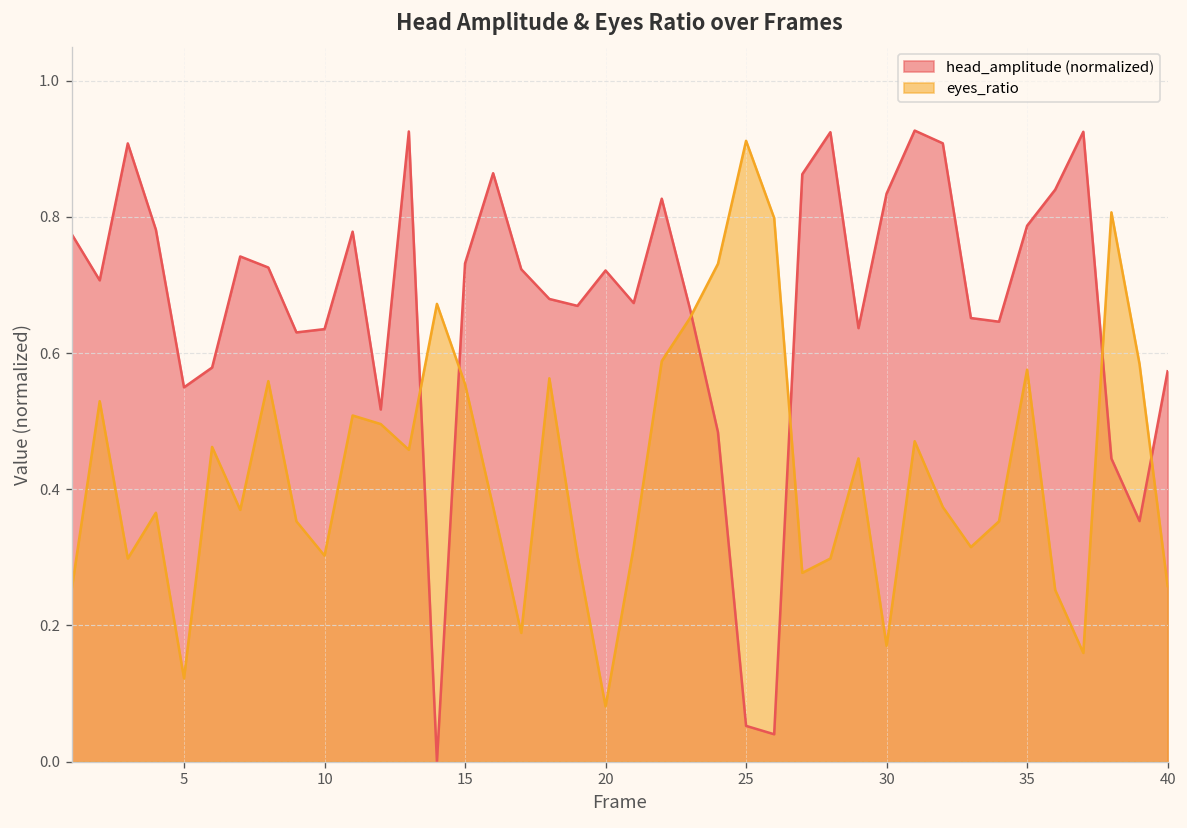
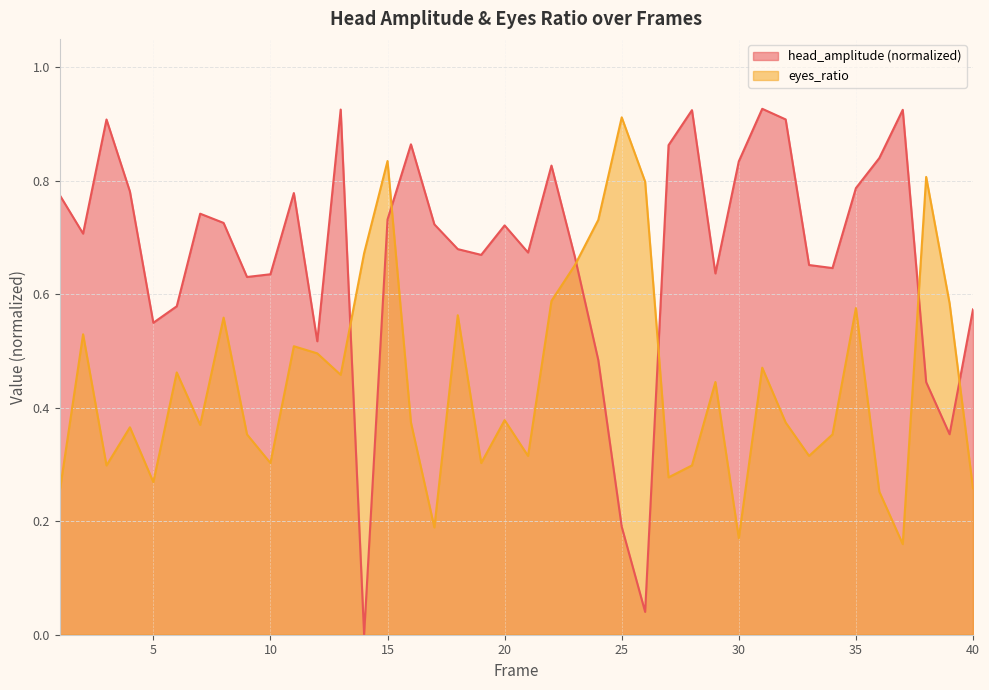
  {
    "head_amplitude (normalized)": {
      "5": 0.55,
      "10": 0.64,
      "15": 0.73,
      "20": 0.72,
-     "25": 0.05,
+     "25": 0.19,
      "30": 0.83,
      "35": 0.79,
      "40": 0.57
    },
    "eyes_ratio": {
-     "5": 0.12,
+     "5": 0.27,
      "10": 0.30,
-     "15": 0.55,
-     "20": 0.08,
+     "15": 0.83,
+     "20": 0.38,
      "25": 0.91,
      "30": 0.17,
      "35": 0.58,
      "40": 0.26
    }
  }
